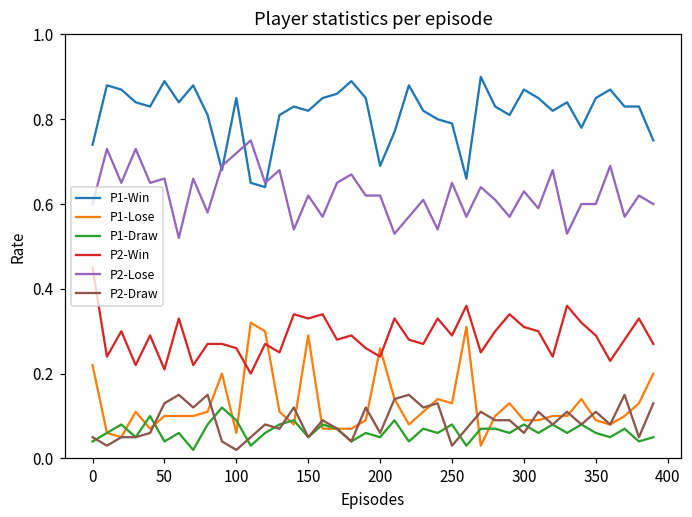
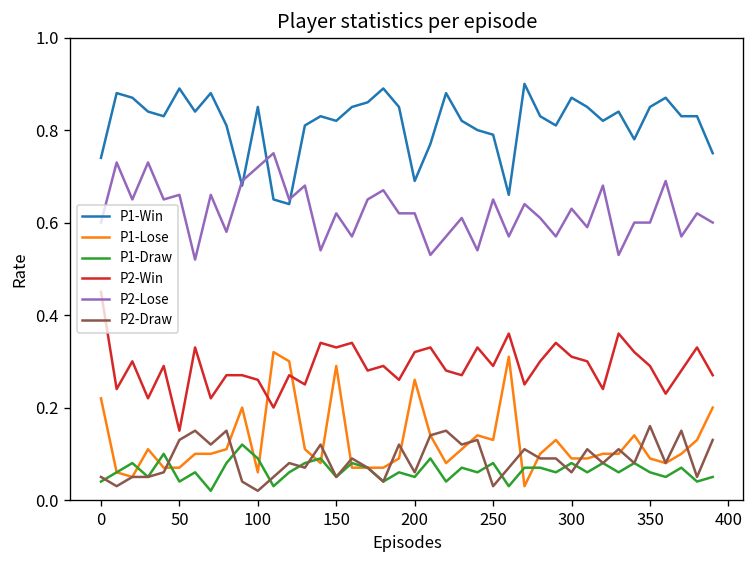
  {
    "P1-Win": {
      "0": 0.74,
      "50": 0.89,
      "100": 0.85,
      "150": 0.82,
      "200": 0.69,
      "250": 0.79,
      "300": 0.87,
      "350": 0.85
    },
    "P1-Lose": {
      "0": 0.22,
-     "50": 0.10,
+     "50": 0.07,
      "100": 0.06,
      "150": 0.29,
      "200": 0.26,
      "250": 0.13,
      "300": 0.09,
      "350": 0.09
    },
    "P1-Draw": {
      "0": 0.04,
      "50": 0.04,
      "100": 0.09,
      "200": 0.05,
      "250": 0.08,
      "300": 0.08,
      "350": 0.06
    },
    "P2-Win": {
-     "50": 0.21,
+     "50": 0.15,
      "100": 0.26,
      "150": 0.33,
-     "200": 0.24,
+     "200": 0.32,
      "250": 0.29,
      "300": 0.31,
      "350": 0.29
    },
    "P2-Lose": {
      "50": 0.66,
      "100": 0.72,
      "150": 0.62,
      "200": 0.62,
      "250": 0.65,
      "300": 0.63,
      "350": 0.60
    },
    "P2-Draw": {
      "0": 0.05,
      "50": 0.13,
      "100": 0.02,
      "200": 0.06,
      "250": 0.03,
      "300": 0.06,
-     "350": 0.11
+     "350": 0.16
    }
  }
